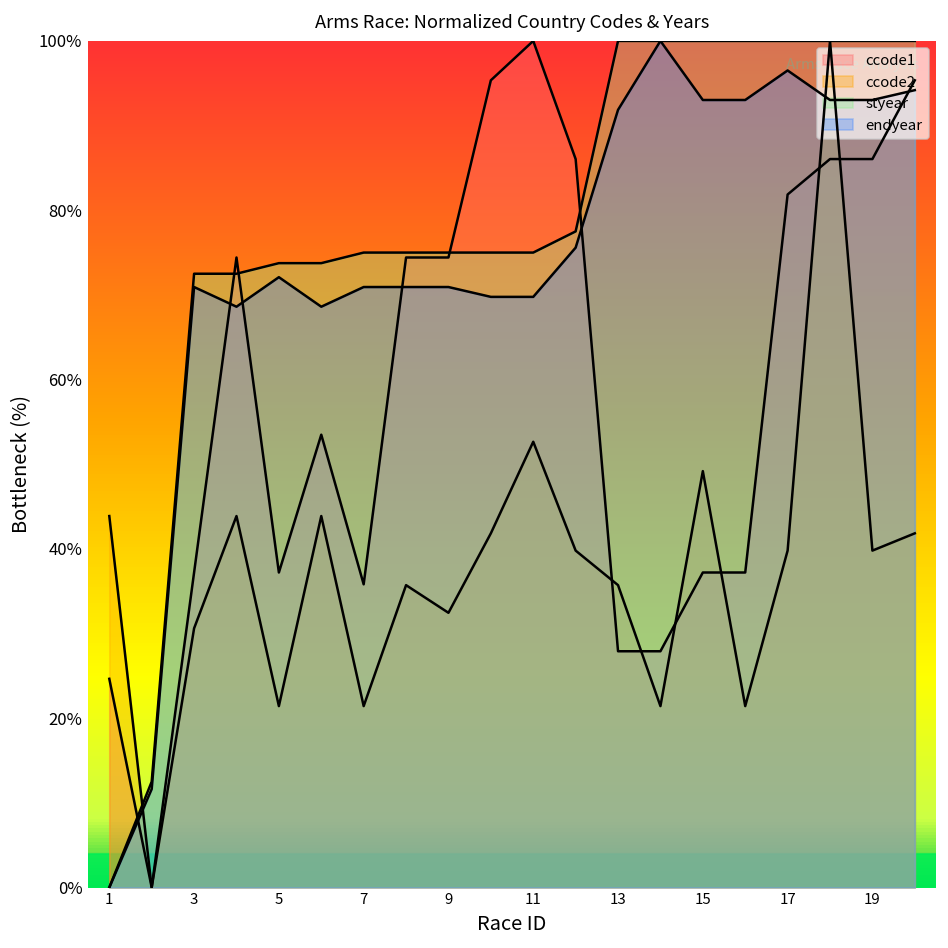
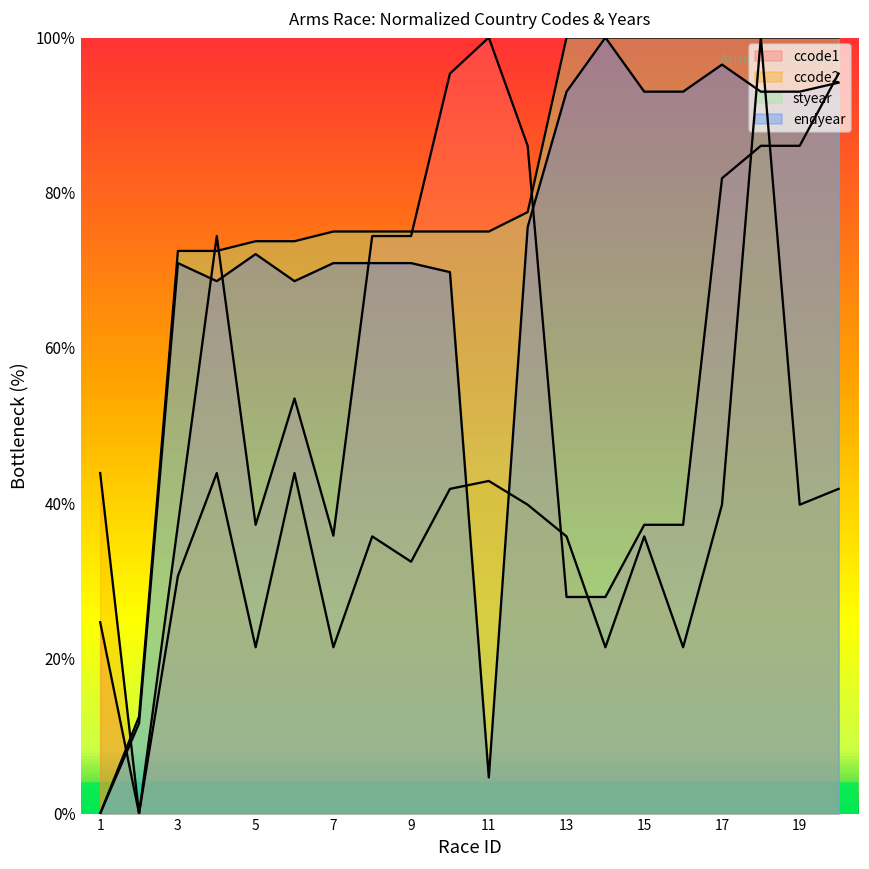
  {
    "ccode1": {
      "1": "25%",
      "3": "37%",
      "5": "37%",
      "7": "36%",
      "9": "74%",
      "11": "100%",
      "13": "28%",
      "15": "37%",
      "17": "82%",
      "19": "86%"
    },
    "ccode2": {
      "1": "44%",
      "3": "31%",
      "5": "21%",
      "7": "21%",
      "9": "32%",
-     "11": "53%",
+     "11": "43%",
      "13": "36%",
-     "15": "49%",
+     "15": "36%",
      "17": "40%",
      "19": "40%"
    },
    "styear": {
      "3": "73%",
      "5": "74%",
      "7": "75%",
      "9": "75%",
      "11": "75%",
      "13": "100%",
      "15": "100%",
      "17": "100%",
      "19": "100%"
    },
    "endyear": {
      "3": "71%",
      "5": "72%",
      "7": "71%",
      "9": "71%",
-     "11": "70%",
-     "13": "92%",
+     "11": "5%",
+     "13": "93%",
      "15": "93%",
      "17": "97%"
    }
  }
